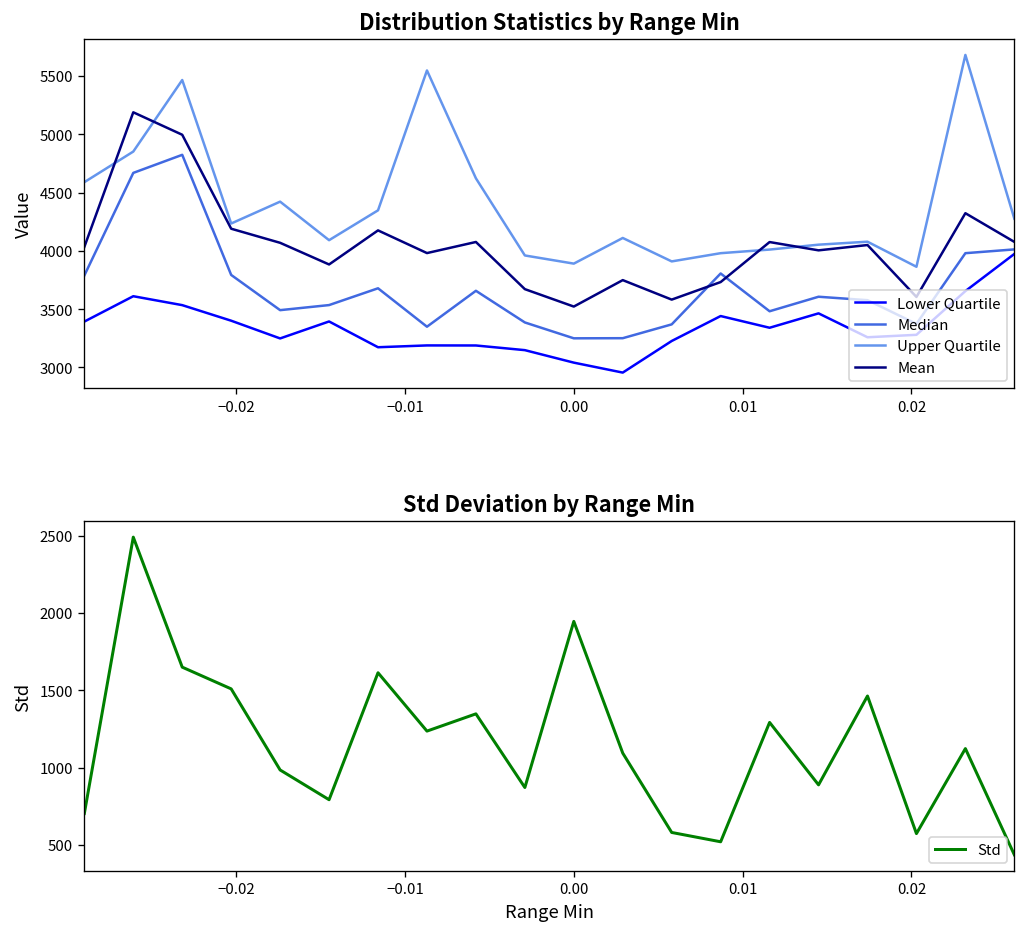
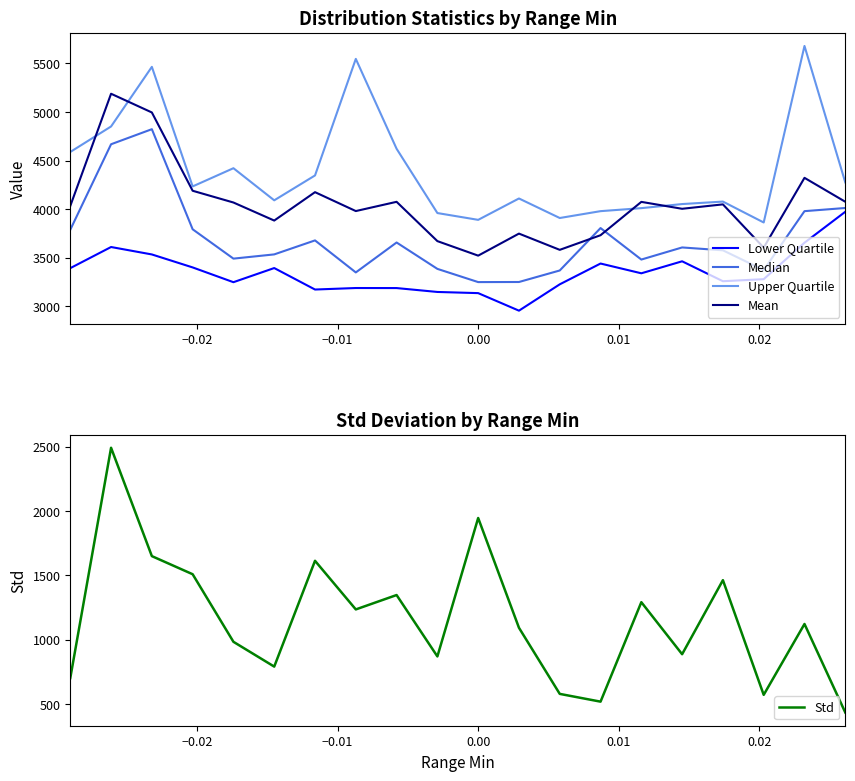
  {
    "Distribution Statistics by Range Min": {
      "Lower Quartile": {
-       "0.00": 3000
+       "0.00": 3100
      },
      "Mean": {
        "0.00": 3500
      }
    },
    "Std Deviation by Range Min": {
      "0.00": 1950
    }
  }
